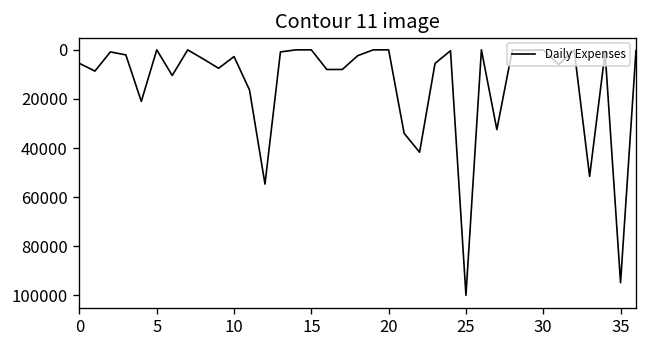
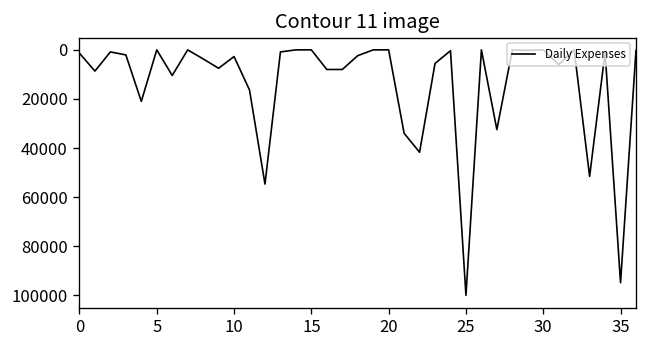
  {
-   "0": 6000,
+   "0": 1000,
    "5": 0,
    "10": 3000,
    "15": 0,
    "20": 0,
    "25": 100000,
    "35": 95000
  }
